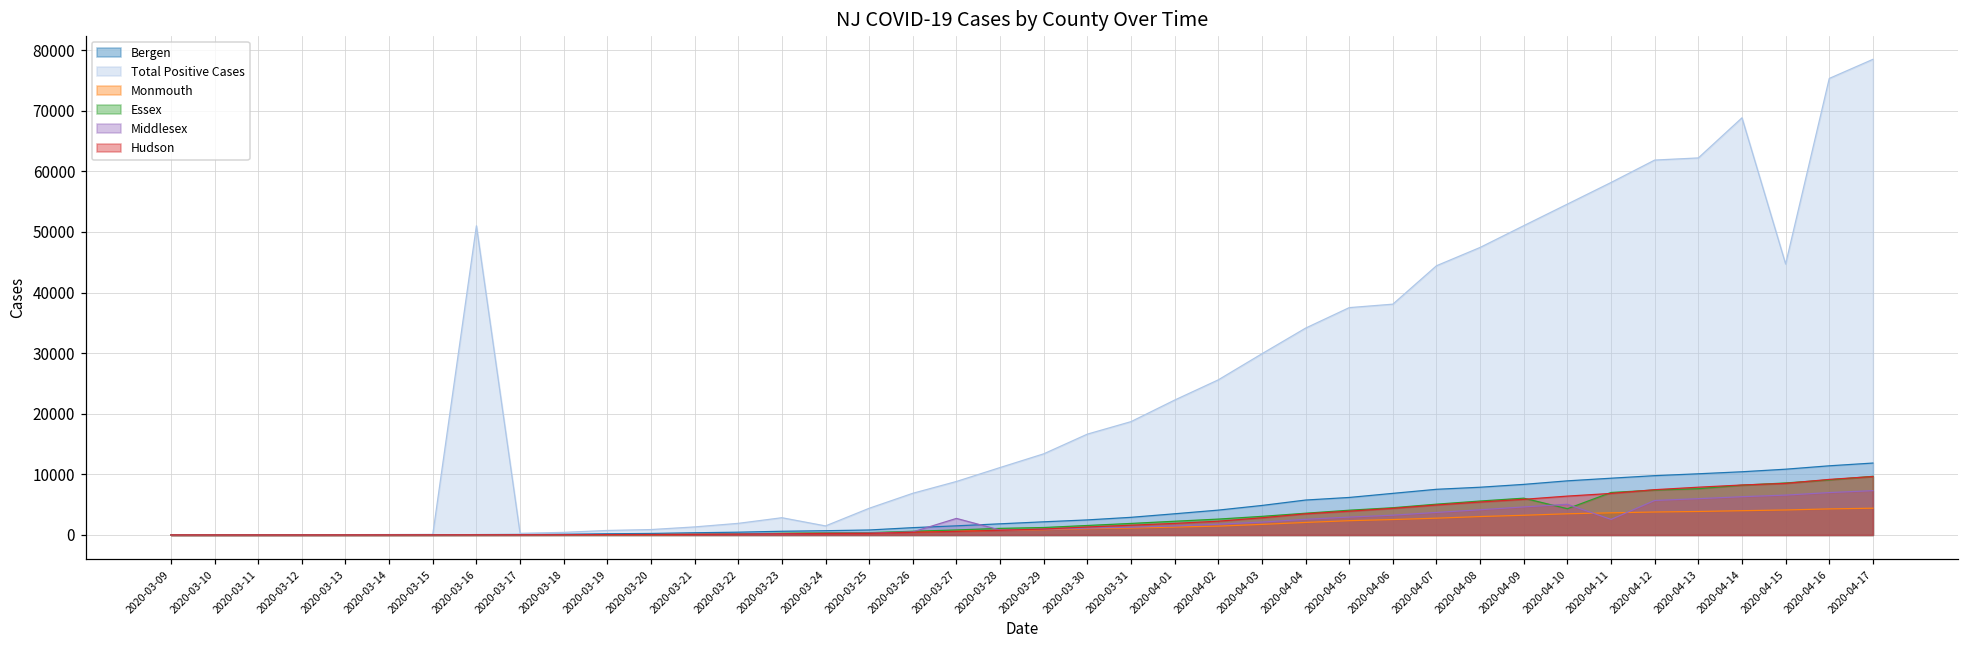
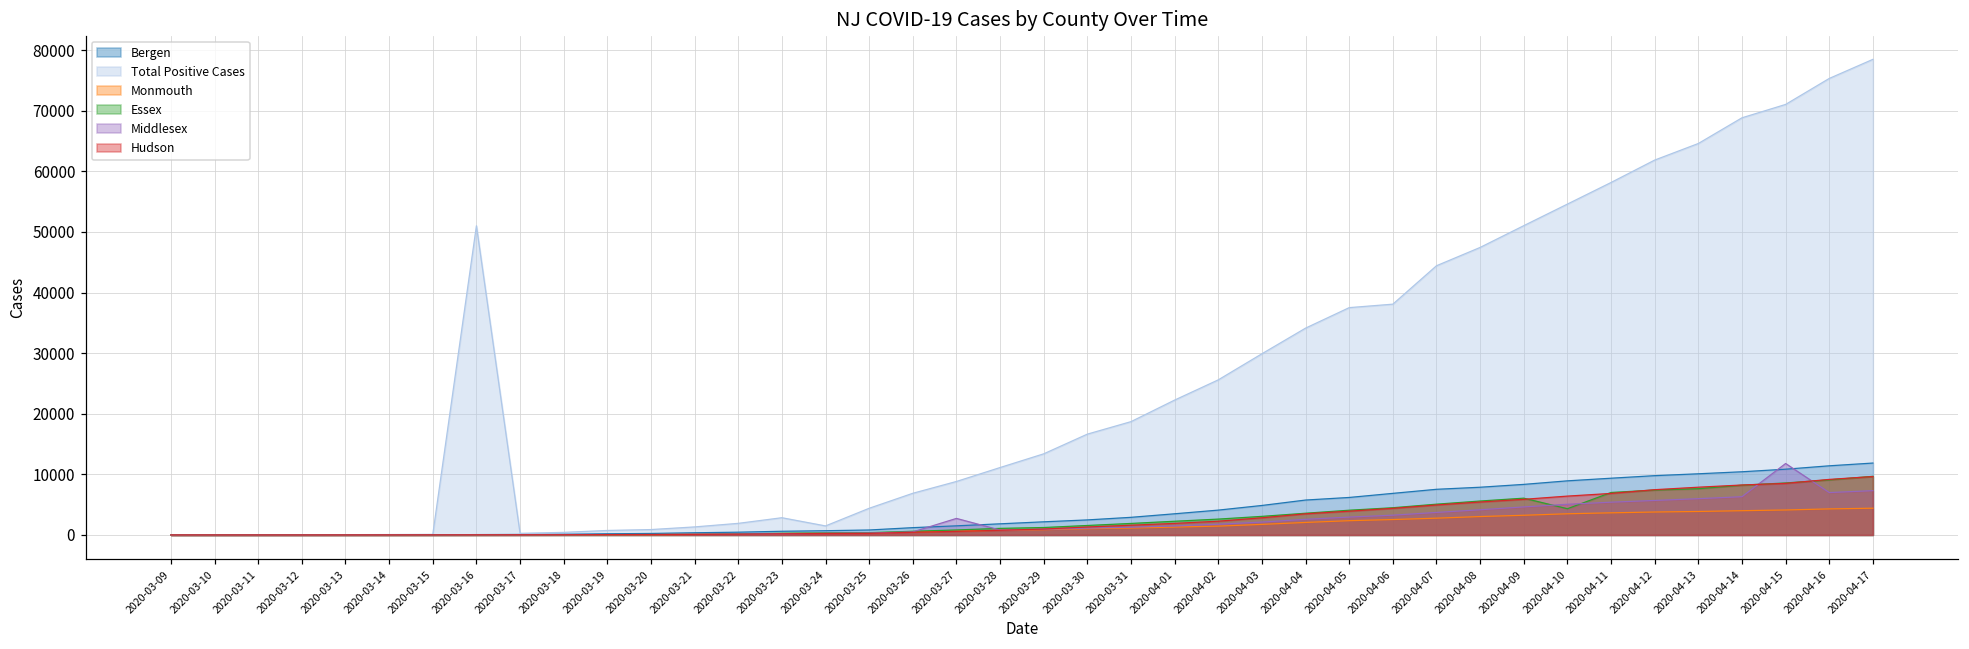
  {
    "Bergen": {
      "2020-03-26": 1000,
      "2020-03-27": 2000,
      "2020-03-28": 2000,
      "2020-03-29": 2000,
      "2020-03-30": 2000,
      "2020-03-31": 3000,
      "2020-04-01": 3000,
      "2020-04-02": 4000,
      "2020-04-03": 5000,
      "2020-04-04": 6000,
      "2020-04-05": 6000,
      "2020-04-06": 7000,
      "2020-04-07": 8000,
      "2020-04-08": 8000,
      "2020-04-09": 8000,
      "2020-04-10": 9000,
      "2020-04-11": 9000,
      "2020-04-12": 10000,
      "2020-04-13": 10000,
      "2020-04-14": 10000,
      "2020-04-15": 11000,
      "2020-04-16": 11000,
      "2020-04-17": 12000
    },
    "Total Positive Cases": {
      "2020-03-16": 51000,
      "2020-03-19": 1000,
      "2020-03-20": 1000,
      "2020-03-21": 1000,
      "2020-03-22": 2000,
      "2020-03-23": 3000,
      "2020-03-24": 1000,
      "2020-03-25": 4000,
      "2020-03-26": 7000,
      "2020-03-27": 9000,
      "2020-03-28": 11000,
      "2020-03-29": 13000,
      "2020-03-30": 17000,
      "2020-03-31": 19000,
      "2020-04-01": 22000,
      "2020-04-02": 26000,
      "2020-04-03": 30000,
      "2020-04-04": 34000,
      "2020-04-05": 38000,
      "2020-04-06": 38000,
      "2020-04-07": 44000,
      "2020-04-08": 47000,
      "2020-04-09": 51000,
      "2020-04-10": 55000,
      "2020-04-11": 58000,
      "2020-04-12": 62000,
-     "2020-04-13": 62000,
+     "2020-04-13": 65000,
      "2020-04-14": 69000,
-     "2020-04-15": 45000,
+     "2020-04-15": 71000,
      "2020-04-16": 75000,
      "2020-04-17": 78000
    },
    "Essex": {
      "2020-04-10": 4000
    },
    "Middlesex": {
      "2020-03-27": 3000,
      "2020-04-04": 3000,
      "2020-04-05": 3000,
      "2020-04-06": 3000,
      "2020-04-07": 4000,
      "2020-04-08": 4000,
      "2020-04-09": 5000,
      "2020-04-10": 5000,
-     "2020-04-11": 3000,
+     "2020-04-11": 5000,
      "2020-04-12": 6000,
      "2020-04-13": 6000,
      "2020-04-14": 6000,
-     "2020-04-15": 7000,
+     "2020-04-15": 12000,
      "2020-04-16": 7000,
      "2020-04-17": 7000
    }
  }
